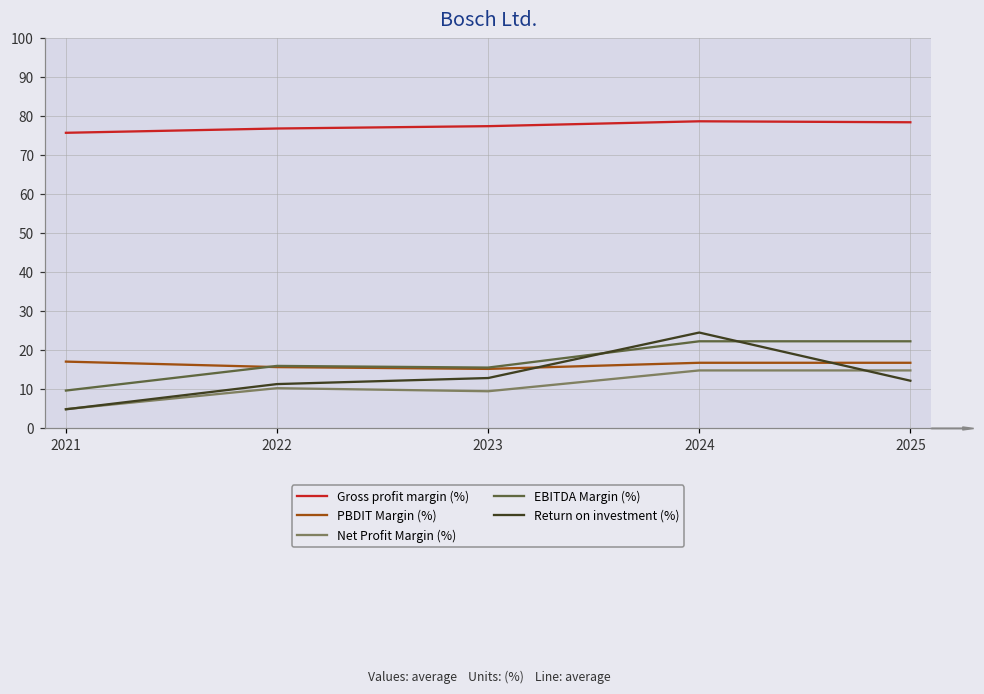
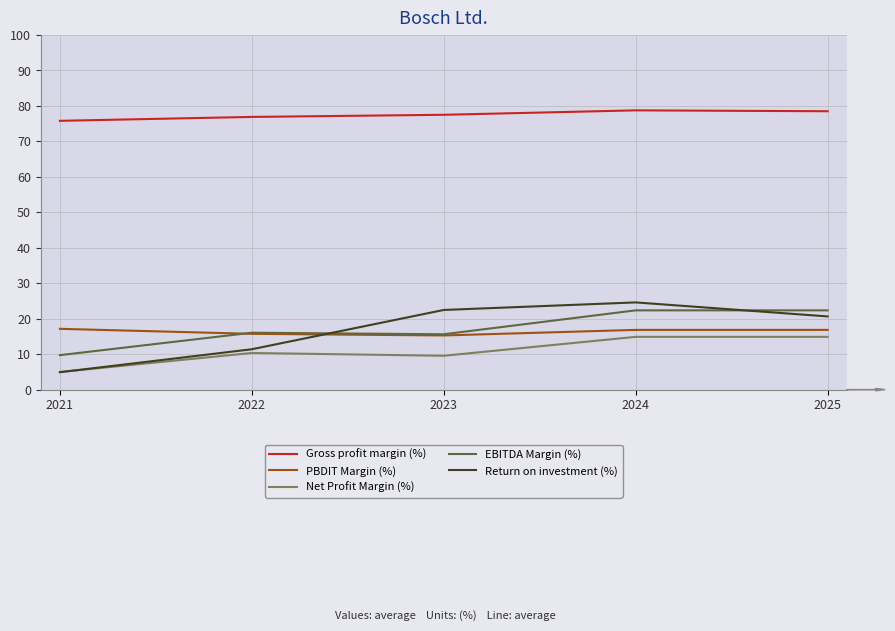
  {
    "Gross profit margin (%)": {
      "2021": 76,
      "2022": 77,
      "2023": 78,
      "2024": 79,
      "2025": 79
    },
    "PBDIT Margin (%)": {
      "2021": 17,
      "2024": 17,
      "2025": 17
    },
    "Return on investment (%)": {
      "2022": 11,
-     "2023": 13,
+     "2023": 22,
      "2024": 25,
-     "2025": 12
+     "2025": 21
    }
  }
